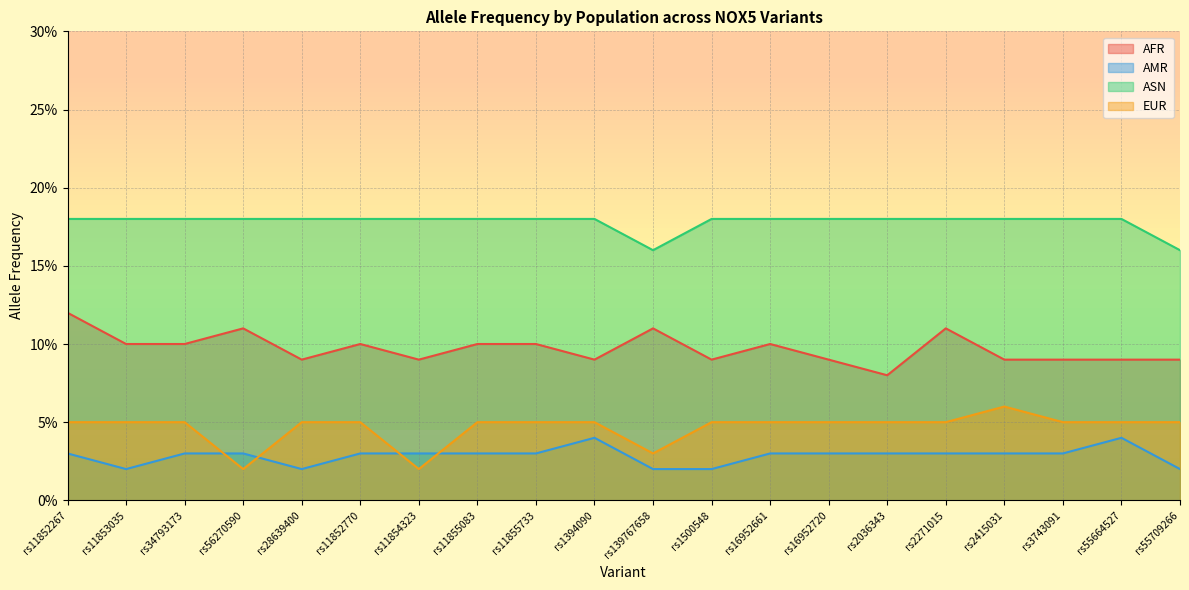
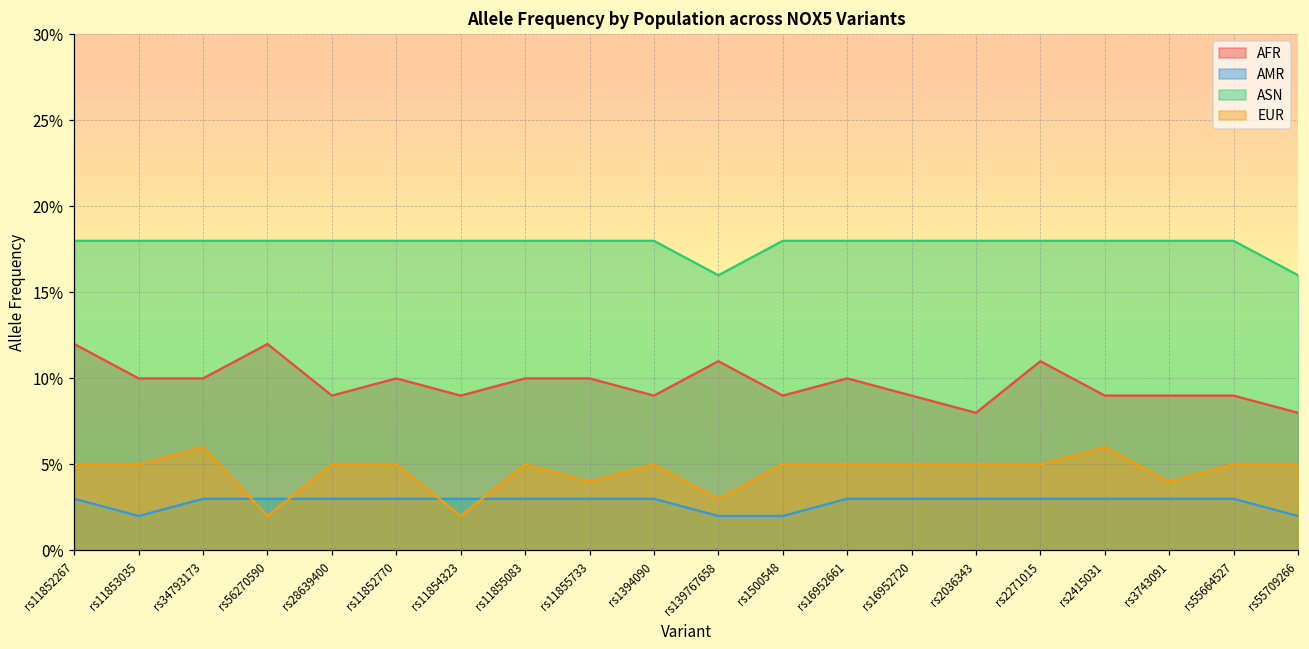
  {
    "AFR": {
      "rs11852267": "12.0%",
      "rs11853035": "10.0%",
      "rs34793173": "10.0%",
-     "rs56270590": "11.0%",
+     "rs56270590": "12.0%",
      "rs28639400": "9.0%",
      "rs11852770": "10.0%",
      "rs11854323": "9.0%",
      "rs11855083": "10.0%",
      "rs11855733": "10.0%",
      "rs1394090": "9.0%",
      "rs139767658": "11.0%",
      "rs1500548": "9.0%",
      "rs16952661": "10.0%",
      "rs16952720": "9.0%",
      "rs2036343": "8.0%",
      "rs2271015": "11.0%",
      "rs2415031": "9.0%",
      "rs3743091": "9.0%",
      "rs55664527": "9.0%",
-     "rs55709266": "9.0%"
+     "rs55709266": "8.0%"
    },
    "AMR": {
      "rs11852267": "3.0%",
      "rs11853035": "2.0%",
      "rs34793173": "3.0%",
      "rs56270590": "3.0%",
-     "rs28639400": "2.0%",
+     "rs28639400": "3.0%",
      "rs11852770": "3.0%",
      "rs11854323": "3.0%",
      "rs11855083": "3.0%",
      "rs11855733": "3.0%",
-     "rs1394090": "4.0%",
+     "rs1394090": "3.0%",
      "rs139767658": "2.0%",
      "rs1500548": "2.0%",
      "rs16952661": "3.0%",
      "rs16952720": "3.0%",
      "rs2036343": "3.0%",
      "rs2271015": "3.0%",
      "rs2415031": "3.0%",
      "rs3743091": "3.0%",
-     "rs55664527": "4.0%",
+     "rs55664527": "3.0%",
      "rs55709266": "2.0%"
    },
    "ASN": {
      "rs11852267": "18.0%",
      "rs11853035": "18.0%",
      "rs34793173": "18.0%",
      "rs56270590": "18.0%",
      "rs28639400": "18.0%",
      "rs11852770": "18.0%",
      "rs11854323": "18.0%",
      "rs11855083": "18.0%",
      "rs11855733": "18.0%",
      "rs1394090": "18.0%",
      "rs139767658": "16.0%",
      "rs1500548": "18.0%",
      "rs16952661": "18.0%",
      "rs16952720": "18.0%",
      "rs2036343": "18.0%",
      "rs2271015": "18.0%",
      "rs2415031": "18.0%",
      "rs3743091": "18.0%",
      "rs55664527": "18.0%",
      "rs55709266": "16.0%"
    },
    "EUR": {
      "rs11852267": "5.0%",
      "rs11853035": "5.0%",
-     "rs34793173": "5.0%",
+     "rs34793173": "6.0%",
      "rs56270590": "2.0%",
      "rs28639400": "5.0%",
      "rs11852770": "5.0%",
      "rs11854323": "2.0%",
      "rs11855083": "5.0%",
-     "rs11855733": "5.0%",
+     "rs11855733": "4.0%",
      "rs1394090": "5.0%",
      "rs139767658": "3.0%",
      "rs1500548": "5.0%",
      "rs16952661": "5.0%",
      "rs16952720": "5.0%",
      "rs2036343": "5.0%",
      "rs2271015": "5.0%",
      "rs2415031": "6.0%",
-     "rs3743091": "5.0%",
+     "rs3743091": "4.0%",
      "rs55664527": "5.0%",
      "rs55709266": "5.0%"
    }
  }
